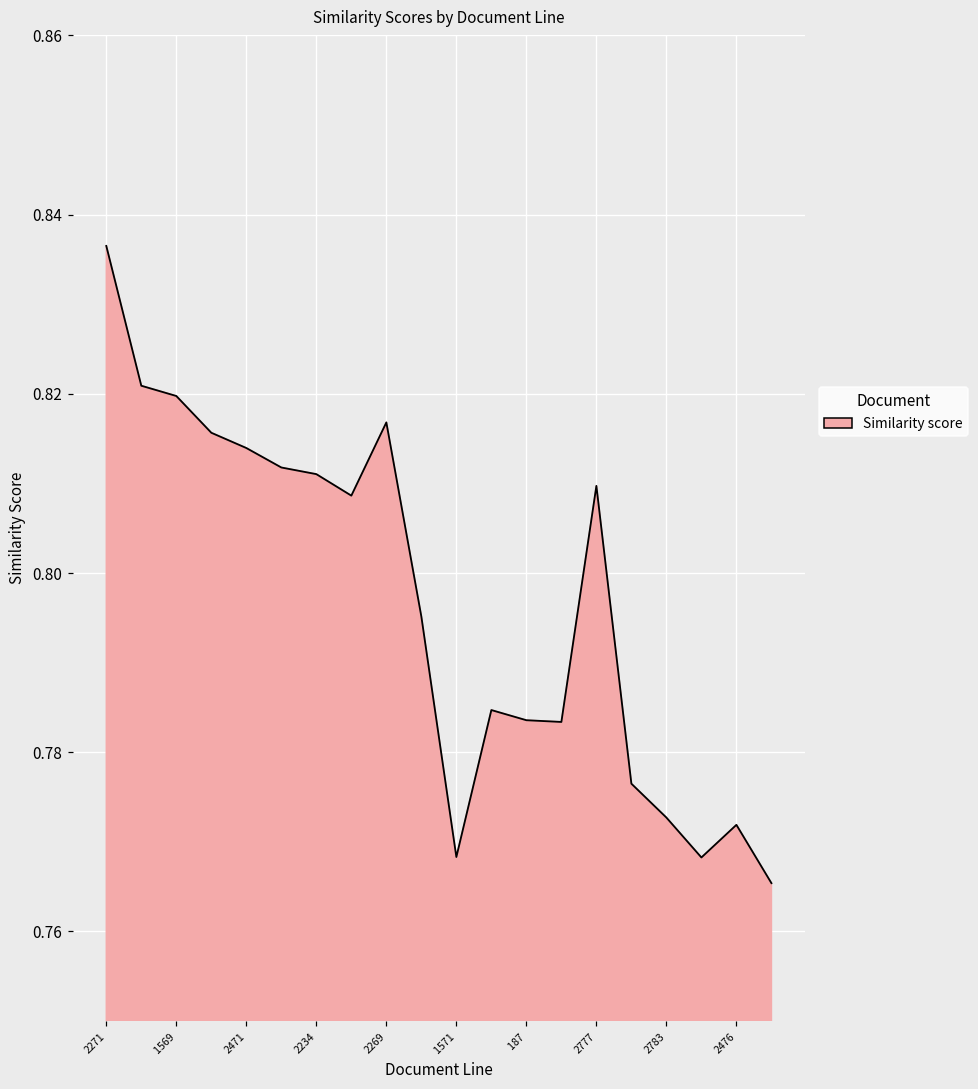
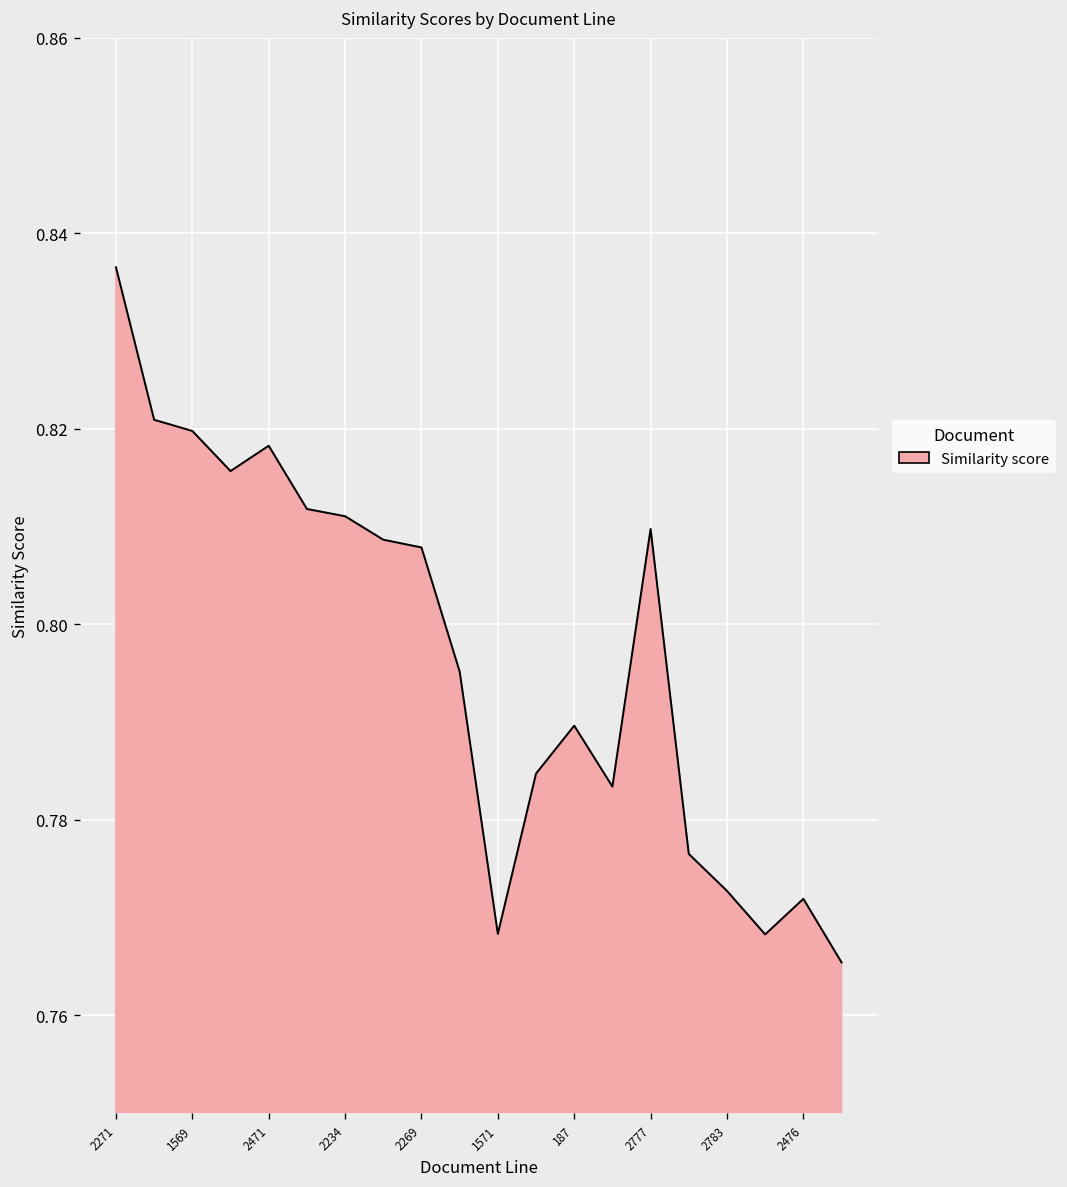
  {
    "2271": 0.836,
    "1569": 0.820,
-   "2471": 0.814,
+   "2471": 0.818,
    "2234": 0.811,
-   "2269": 0.817,
+   "2269": 0.808,
    "1571": 0.768,
-   "187": 0.784,
+   "187": 0.790,
    "2777": 0.810,
    "2783": 0.773,
    "2476": 0.772
  }
